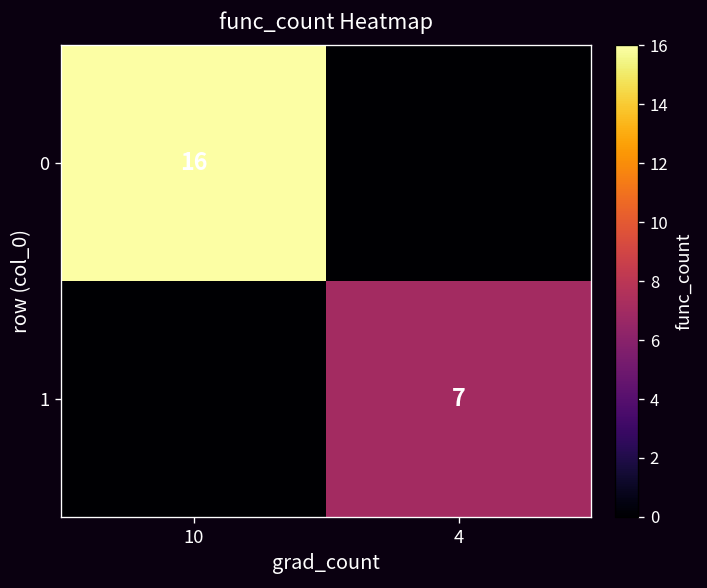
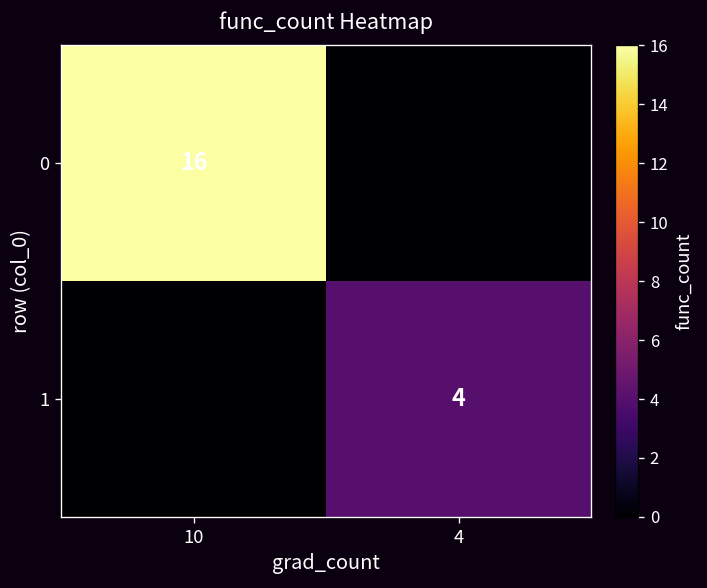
  {
    "0": {
      "10": 16
    },
    "1": {
-     "4": 7
+     "4": 4
    }
  }
